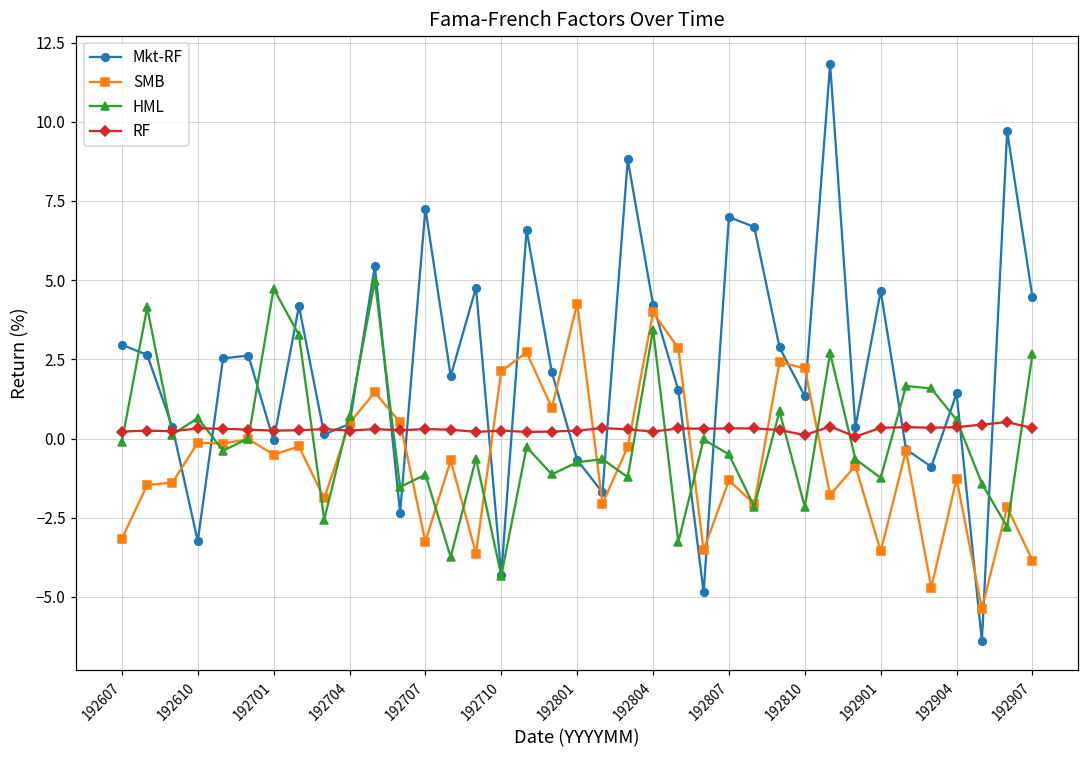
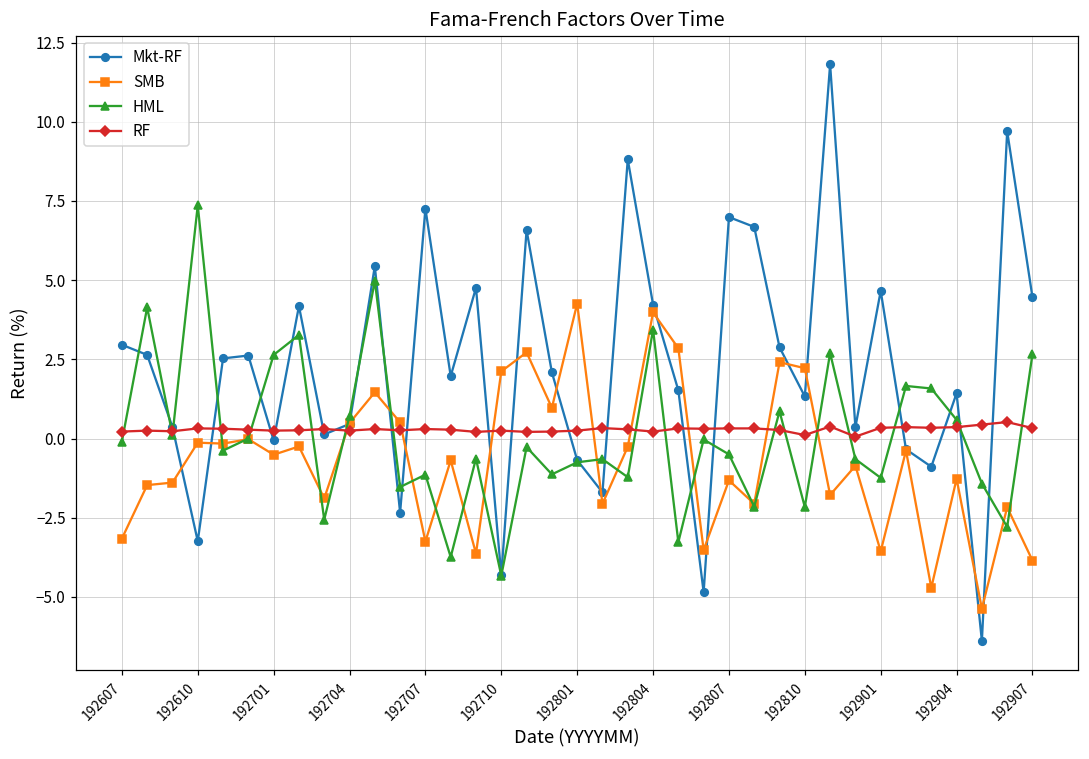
  {
    "Mkt-RF": {
      "192607": 3.0,
      "192610": -3.2,
      "192701": -0.1,
      "192707": 7.3,
      "192804": 4.2,
      "192807": 7.0,
      "192810": 1.3,
      "192901": 4.7,
      "192904": 1.4,
      "192907": 4.5
    },
    "SMB": {
      "192607": -3.2,
      "192610": -0.1,
      "192701": -0.5,
      "192707": -3.3,
      "192710": 2.1,
      "192801": 4.3,
      "192804": 4.0,
      "192807": -1.3,
      "192810": 2.2,
      "192901": -3.6,
      "192904": -1.3,
      "192907": -3.9
    },
    "HML": {
      "192607": -0.1,
-     "192610": 0.7,
-     "192701": 4.7,
+     "192610": 7.4,
+     "192701": 2.6,
      "192704": 0.7,
      "192707": -1.1,
      "192804": 3.4,
      "192807": -0.5,
      "192810": -2.2,
      "192901": -1.2,
      "192904": 0.6,
      "192907": 2.7
    },
    "RF": {
      "192607": 0.2,
      "192610": 0.3,
      "192701": 0.3,
      "192704": 0.3,
      "192707": 0.3,
      "192710": 0.3,
      "192801": 0.3,
      "192804": 0.2,
      "192807": 0.3,
      "192810": 0.1,
      "192901": 0.3,
      "192904": 0.4,
      "192907": 0.3
    }
  }
